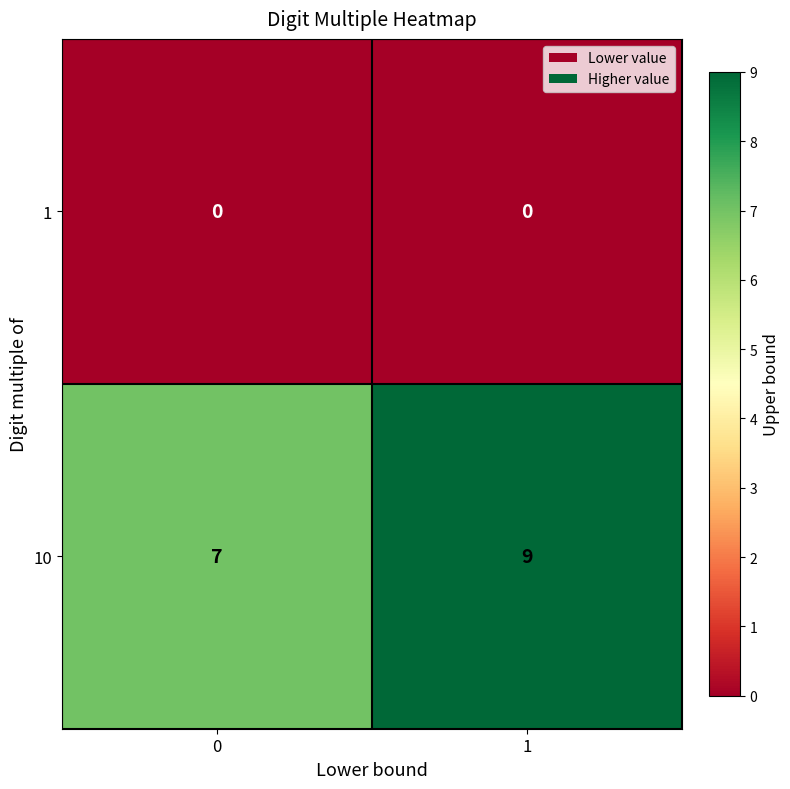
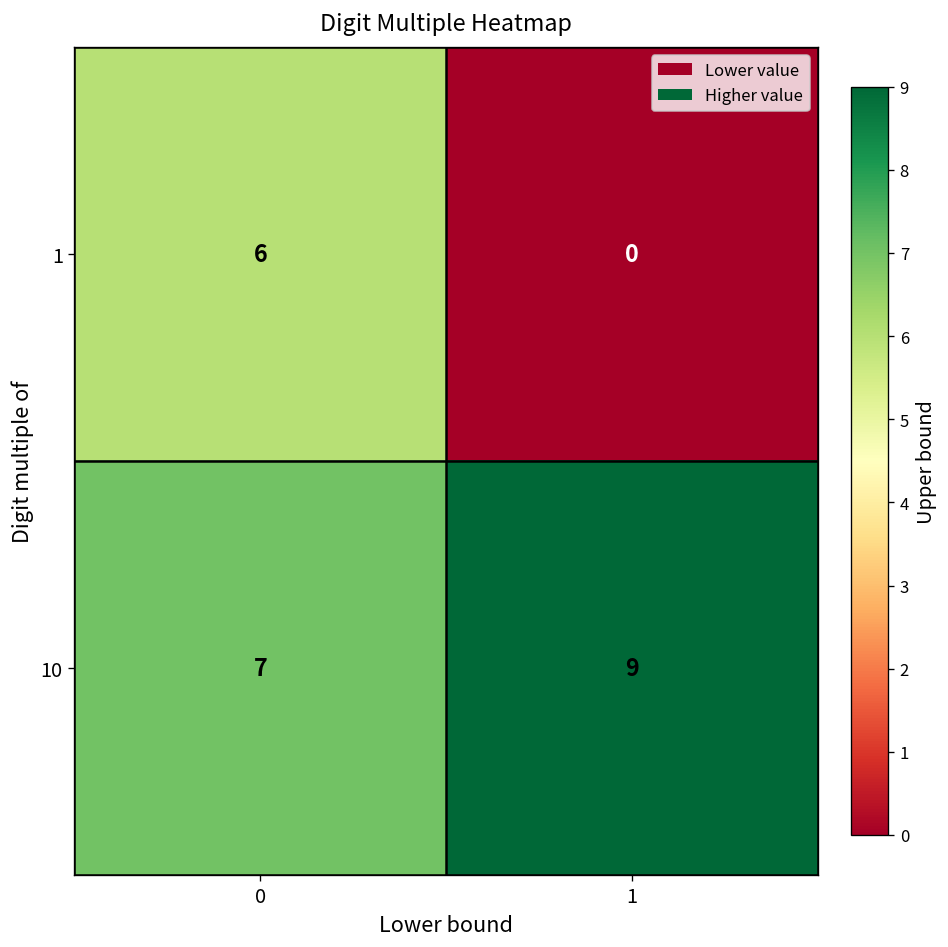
  {
    "1": {
-     "0": 0,
+     "0": 6,
      "1": 0
    },
    "10": {
      "0": 7,
      "1": 9
    }
  }
